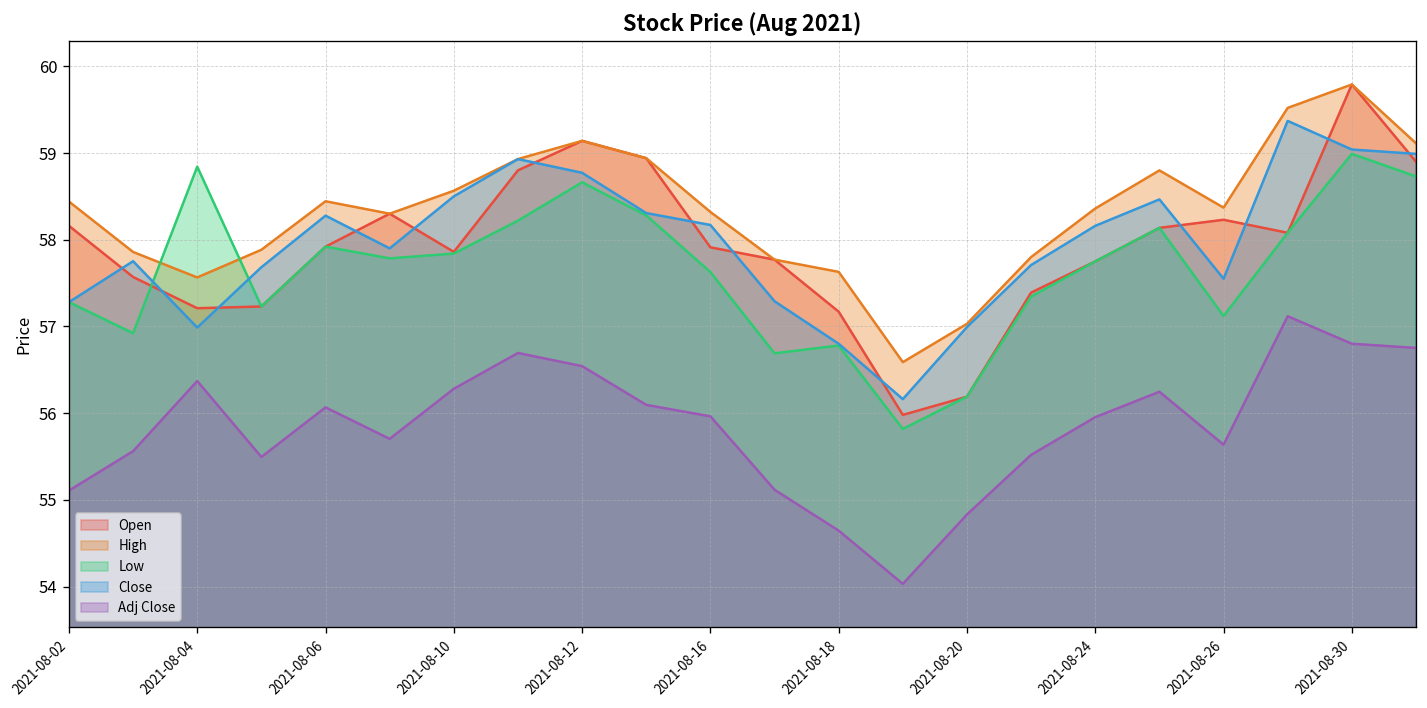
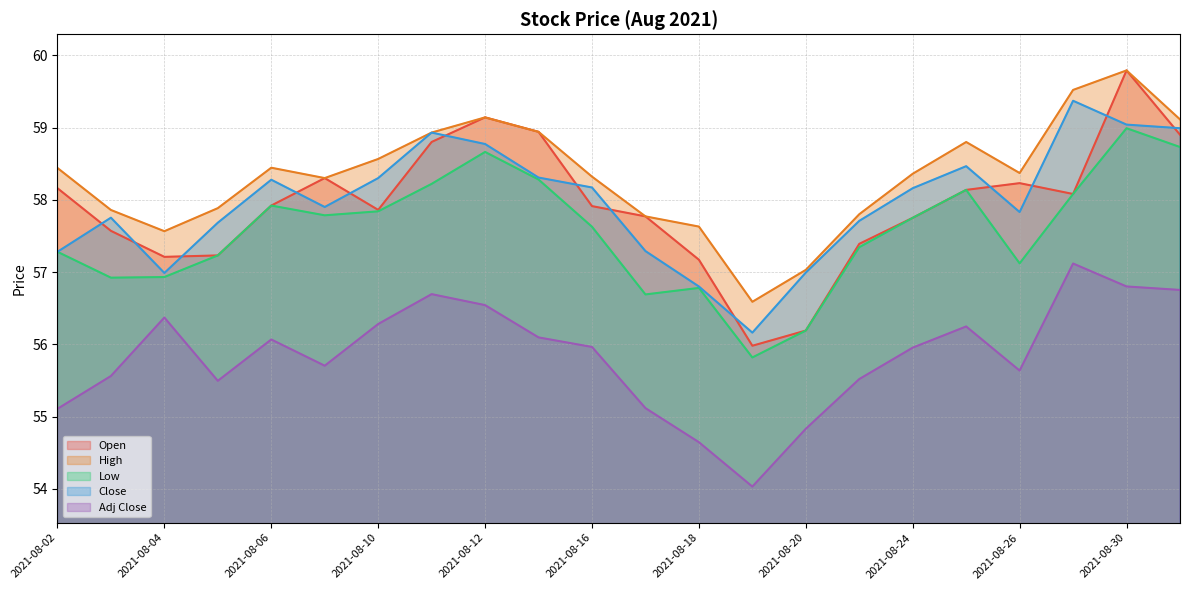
  {
    "Low": {
-     "2021-08-04": 58.8,
+     "2021-08-04": 56.9,
      "2021-08-12": 58.7,
      "2021-08-16": 57.6,
      "2021-08-26": 57.1,
      "2021-08-30": 59.0
    },
    "Close": {
      "2021-08-04": 57.0,
      "2021-08-06": 58.3,
-     "2021-08-10": 58.5,
+     "2021-08-10": 58.3,
      "2021-08-12": 58.8,
      "2021-08-16": 58.2,
      "2021-08-20": 57.0,
      "2021-08-24": 58.2,
-     "2021-08-26": 57.6,
+     "2021-08-26": 57.8,
      "2021-08-30": 59.0
    },
    "Adj Close": {
      "2021-08-02": 55.1,
      "2021-08-04": 56.4,
      "2021-08-06": 56.1,
      "2021-08-10": 56.3,
      "2021-08-12": 56.5,
      "2021-08-16": 56.0,
      "2021-08-18": 54.6,
      "2021-08-20": 54.8,
      "2021-08-24": 56.0,
      "2021-08-26": 55.6,
      "2021-08-30": 56.8
    }
  }
